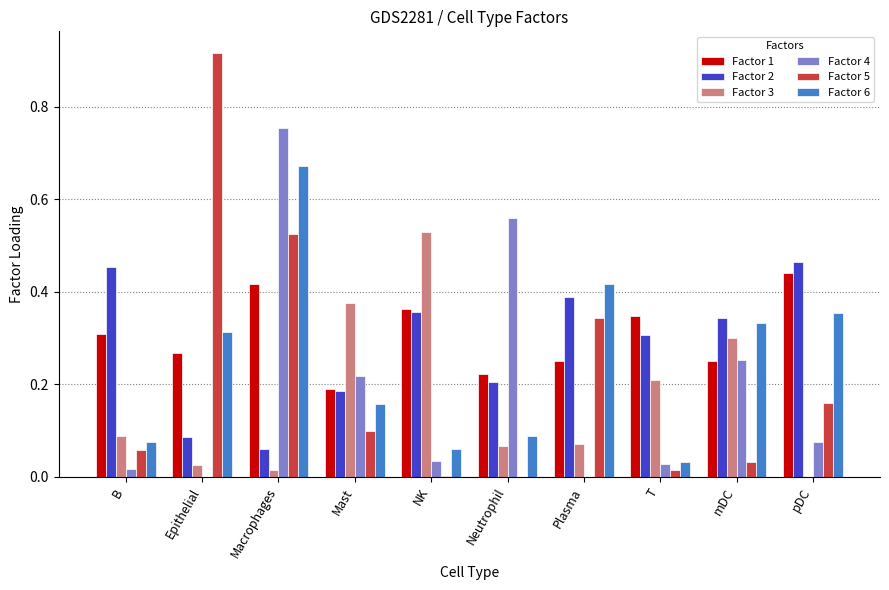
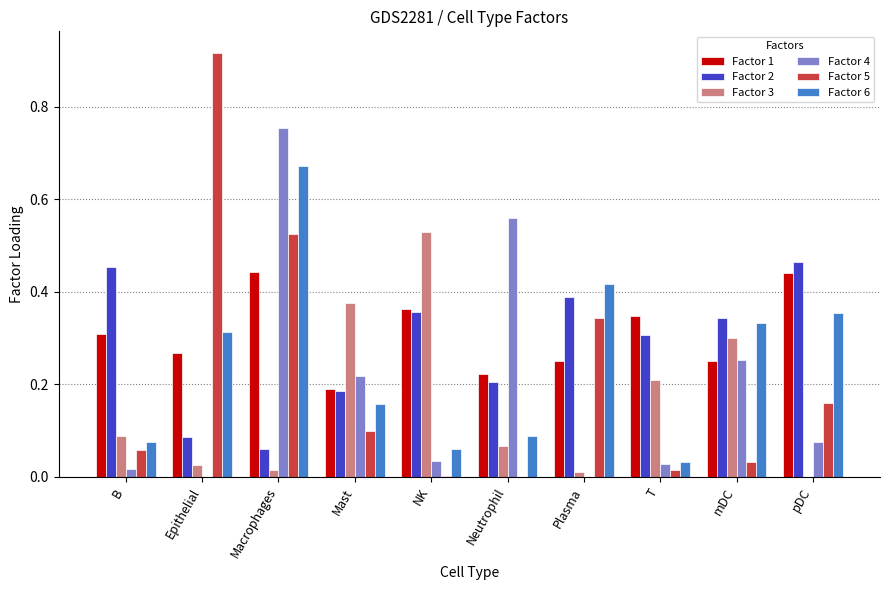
  {
    "Factor 1": {
      "B": 0.31,
      "Epithelial": 0.27,
-     "Macrophages": 0.42,
+     "Macrophages": 0.44,
      "Mast": 0.19,
      "NK": 0.36,
      "Neutrophil": 0.22,
      "Plasma": 0.25,
      "T": 0.35,
      "mDC": 0.25,
      "pDC": 0.44
    },
    "Factor 2": {
      "B": 0.45,
      "Epithelial": 0.09,
      "Macrophages": 0.06,
      "Mast": 0.18,
      "NK": 0.36,
      "Neutrophil": 0.20,
      "Plasma": 0.39,
      "T": 0.31,
      "mDC": 0.34,
      "pDC": 0.47
    },
    "Factor 3": {
      "B": 0.09,
      "Epithelial": 0.02,
      "Macrophages": 0.02,
      "Mast": 0.38,
      "NK": 0.53,
      "Neutrophil": 0.07,
-     "Plasma": 0.07,
+     "Plasma": 0.01,
      "T": 0.21,
      "mDC": 0.30
    },
    "Factor 4": {
      "B": 0.02,
      "Macrophages": 0.75,
      "Mast": 0.22,
      "NK": 0.03,
      "Neutrophil": 0.56,
      "T": 0.03,
      "mDC": 0.25,
      "pDC": 0.07
    },
    "Factor 5": {
      "B": 0.06,
      "Epithelial": 0.92,
      "Macrophages": 0.52,
      "Mast": 0.10,
      "Plasma": 0.34,
      "T": 0.01,
      "mDC": 0.03,
      "pDC": 0.16
    },
    "Factor 6": {
      "B": 0.08,
      "Epithelial": 0.31,
      "Macrophages": 0.67,
      "Mast": 0.16,
      "NK": 0.06,
      "Neutrophil": 0.09,
      "Plasma": 0.42,
      "T": 0.03,
      "mDC": 0.33,
      "pDC": 0.35
    }
  }
